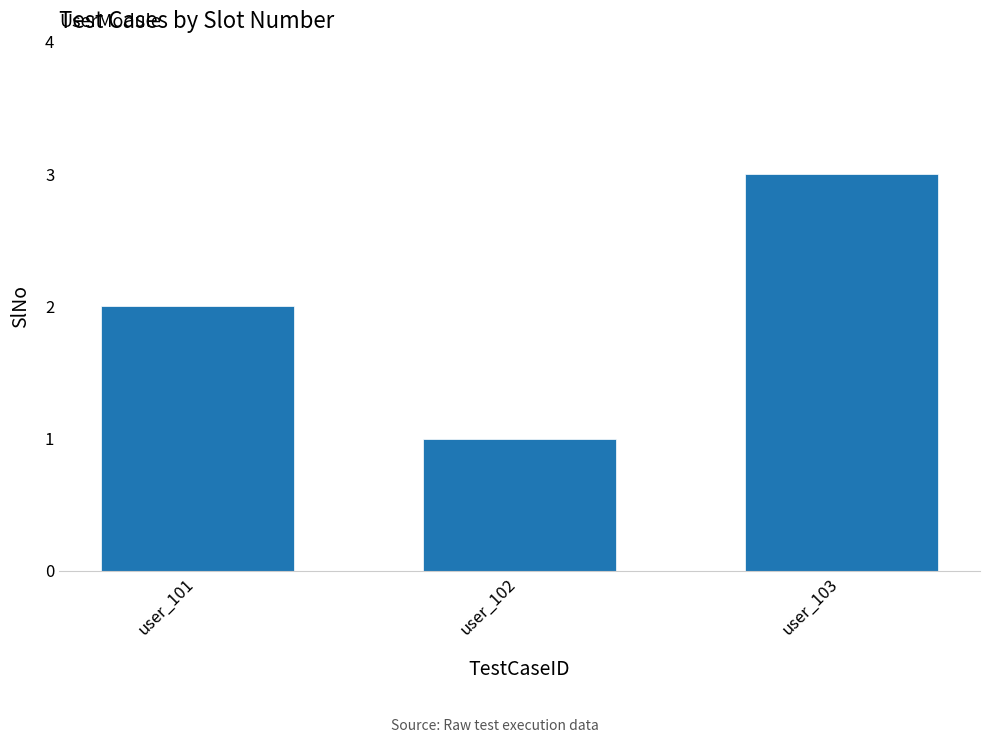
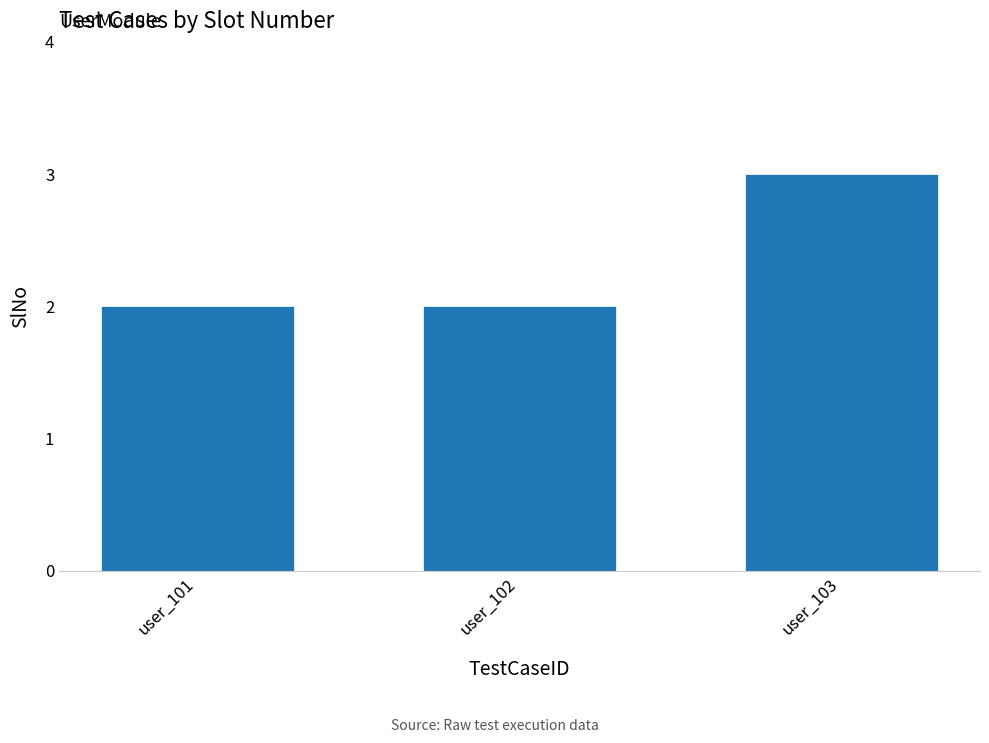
  {
    "user_101": 2,
-   "user_102": 1,
+   "user_102": 2,
    "user_103": 3
  }
